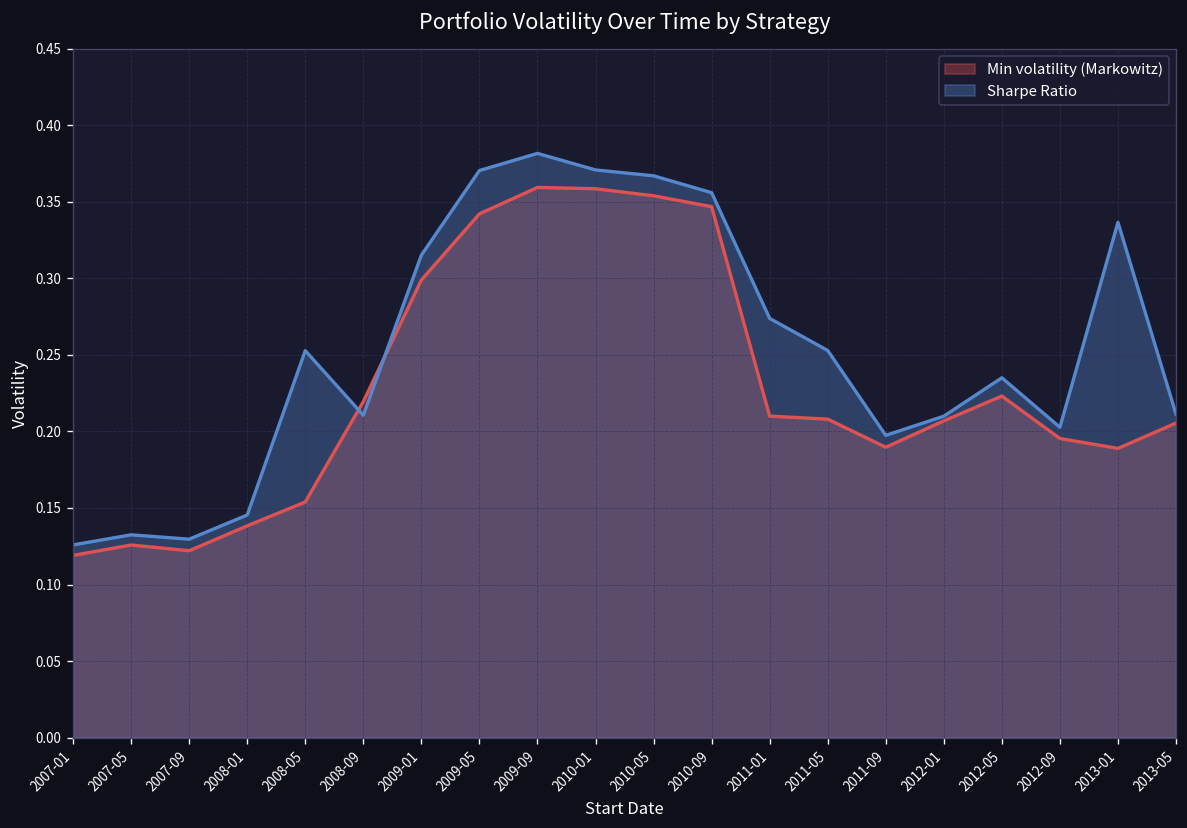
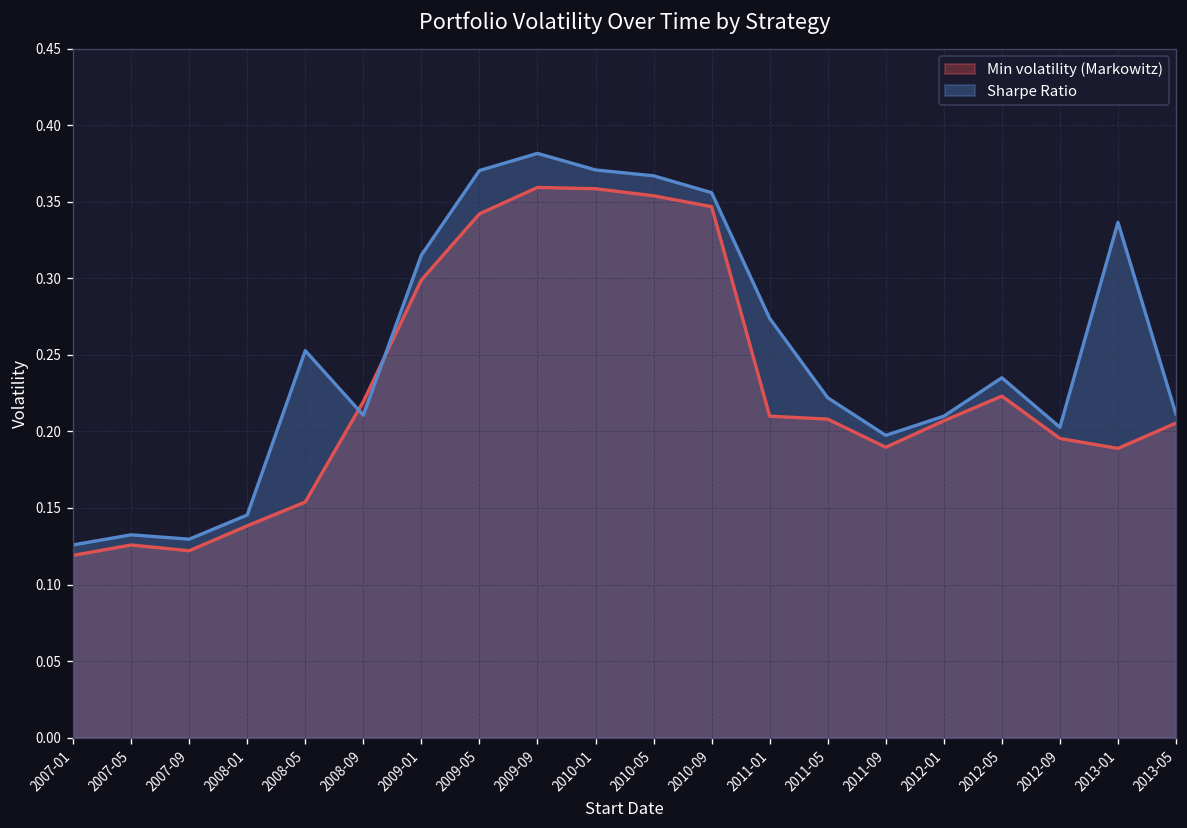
  {
    "Min volatility (Markowitz)": {
      "2007-01": 0.119,
      "2007-05": 0.126,
      "2007-09": 0.122,
      "2008-01": 0.138,
      "2008-05": 0.154,
      "2008-09": 0.220,
      "2009-01": 0.299,
      "2009-05": 0.342,
      "2009-09": 0.359,
      "2010-01": 0.359,
      "2010-05": 0.354,
      "2010-09": 0.347,
      "2011-01": 0.210,
      "2011-05": 0.208,
      "2011-09": 0.190,
      "2012-01": 0.207,
      "2012-05": 0.223,
      "2012-09": 0.195,
      "2013-01": 0.189,
      "2013-05": 0.205
    },
    "Sharpe Ratio": {
      "2007-01": 0.126,
      "2007-05": 0.132,
      "2007-09": 0.130,
      "2008-01": 0.145,
      "2008-05": 0.253,
      "2008-09": 0.211,
      "2009-01": 0.315,
      "2009-05": 0.370,
      "2009-09": 0.382,
      "2010-01": 0.371,
      "2010-05": 0.367,
      "2010-09": 0.356,
      "2011-01": 0.274,
-     "2011-05": 0.253,
+     "2011-05": 0.222,
      "2011-09": 0.197,
      "2012-01": 0.210,
      "2012-05": 0.235,
      "2012-09": 0.203,
      "2013-01": 0.337,
      "2013-05": 0.211
    }
  }
